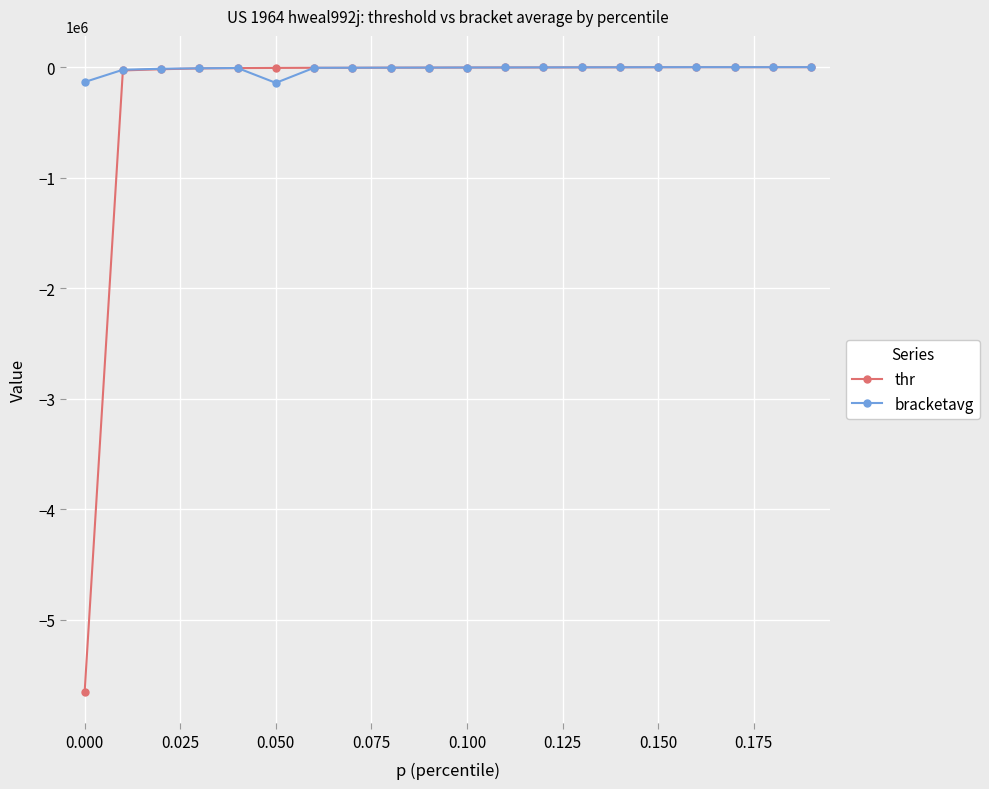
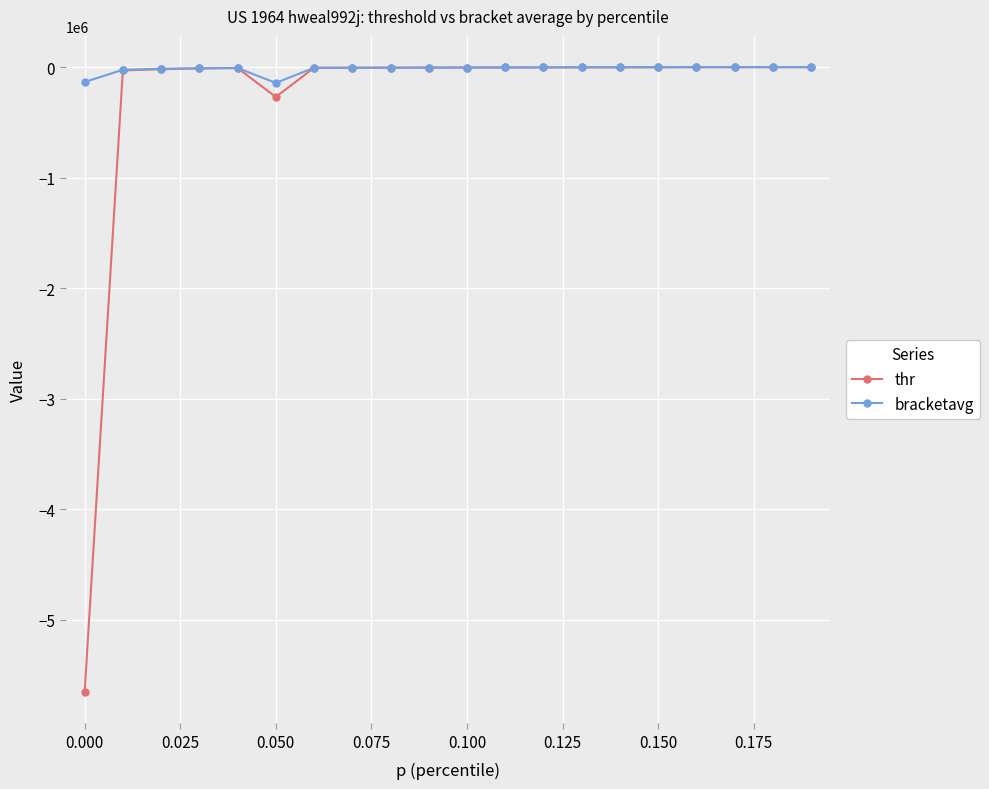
  {
    "thr": {
      "0.000": -5650000,
-     "0.050": -10000
+     "0.050": -270000
    },
    "bracketavg": {
      "0.000": -130000,
      "0.050": -140000
    }
  }
